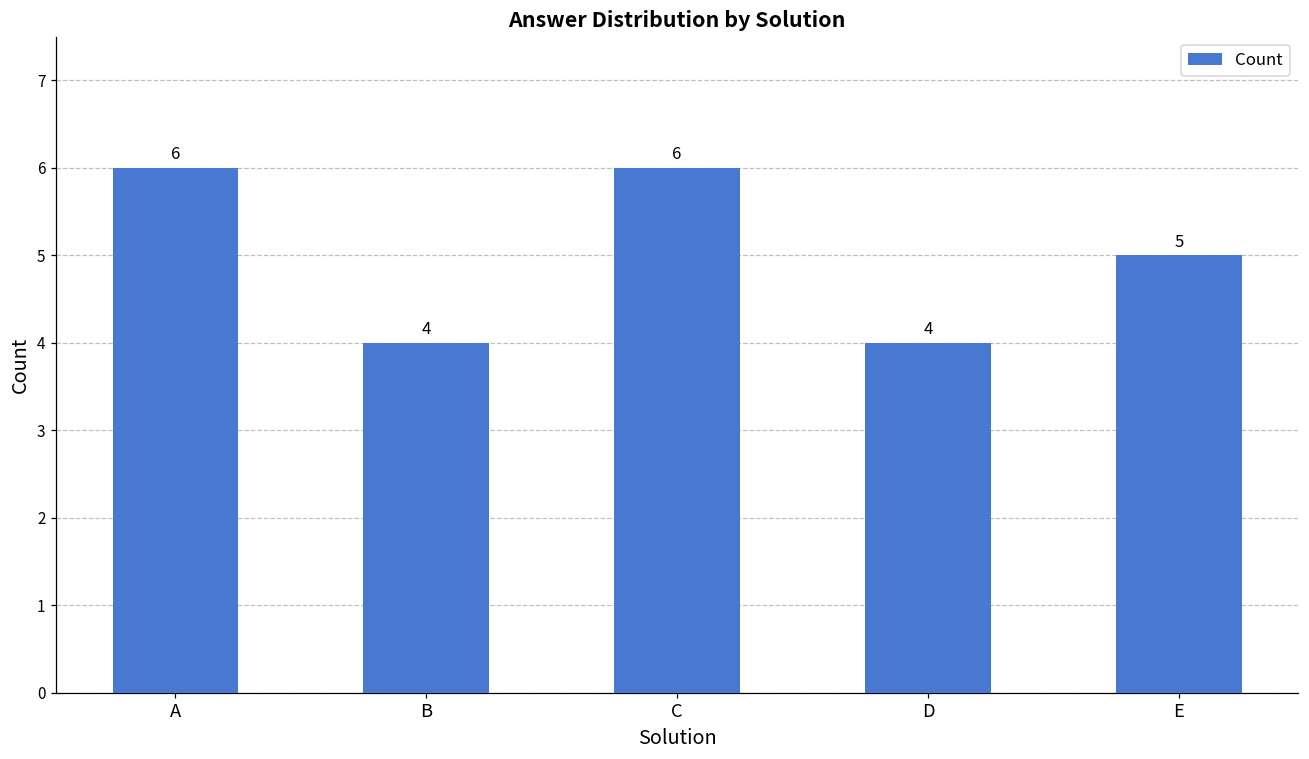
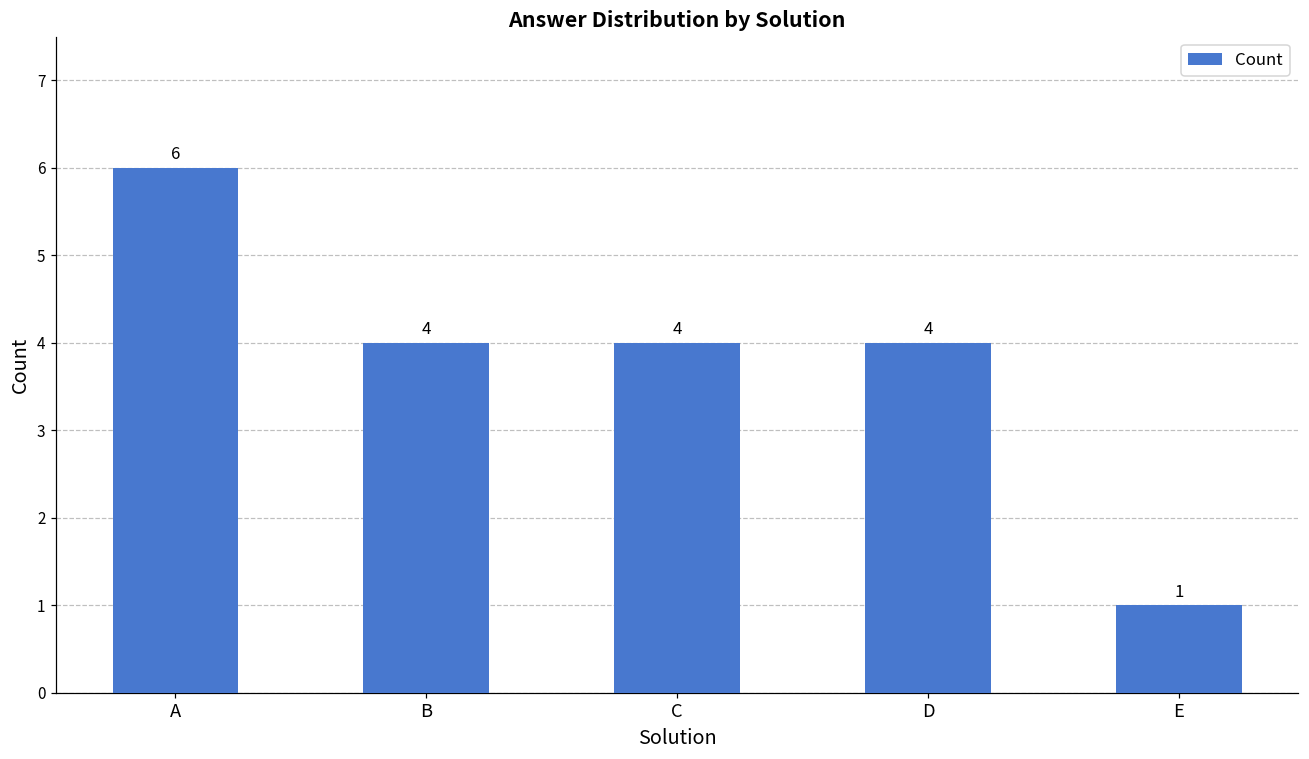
  {
    "A": 6,
    "B": 4,
-   "C": 6,
+   "C": 4,
    "D": 4,
-   "E": 5
+   "E": 1
  }
